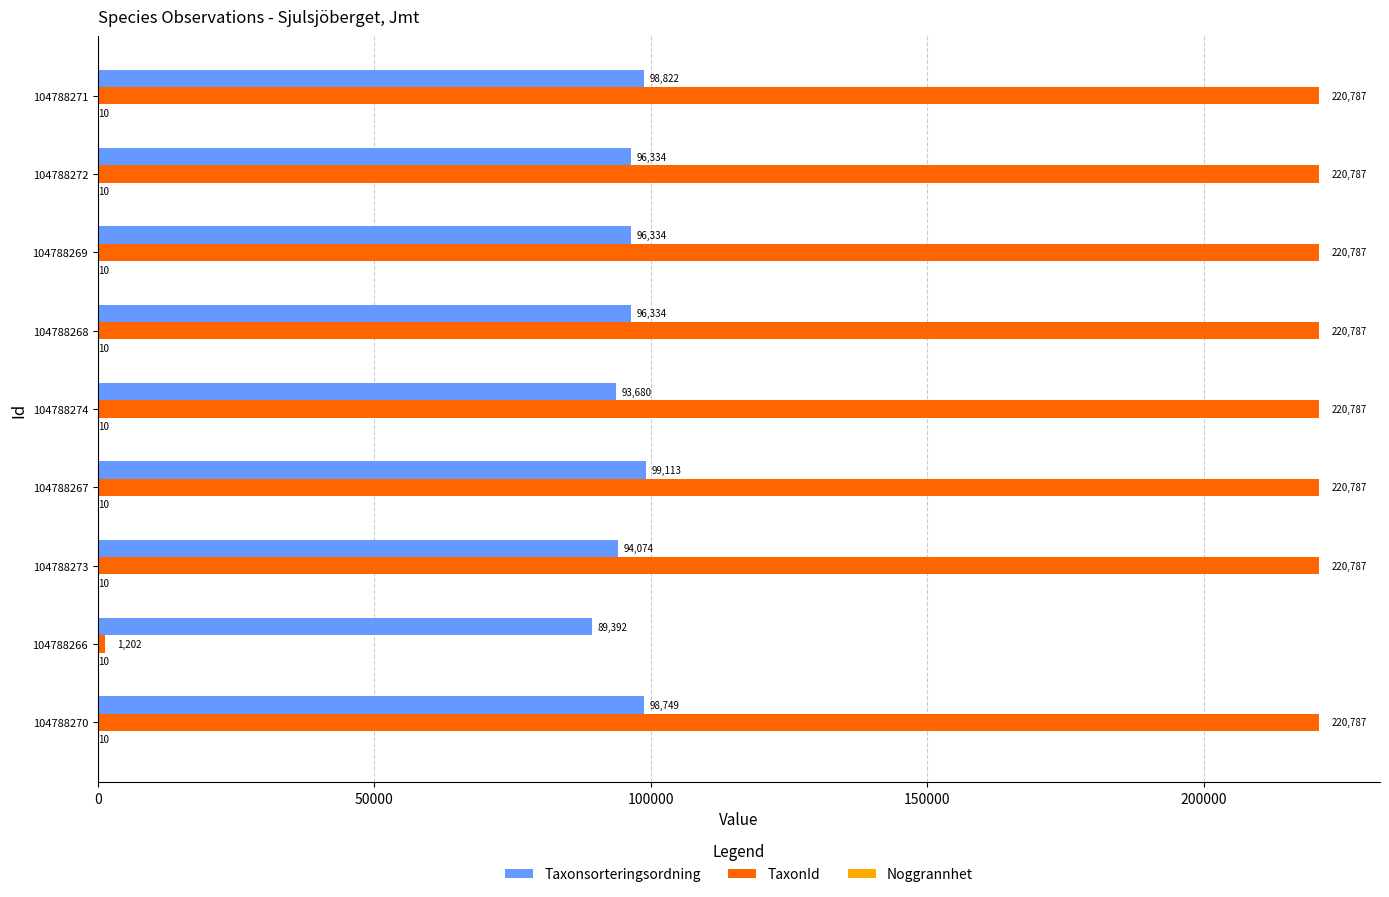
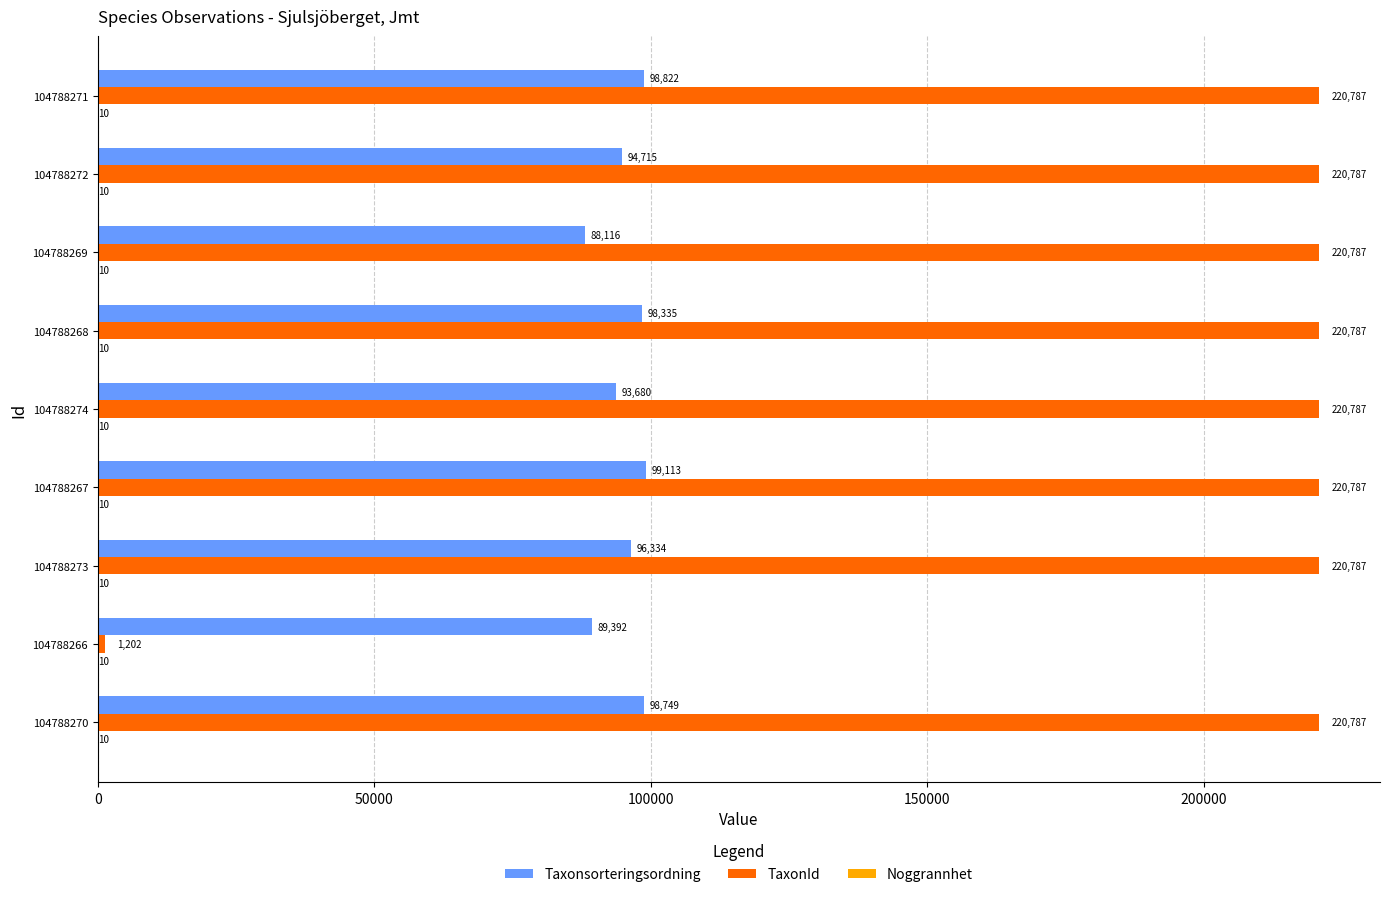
  {
    "Taxonsorteringsordning": {
      "104788271": "98,822",
-     "104788272": "96,334",
-     "104788269": "96,334",
-     "104788268": "96,334",
+     "104788272": "94,715",
+     "104788269": "88,116",
+     "104788268": "98,335",
      "104788274": "93,680",
      "104788267": "99,113",
-     "104788273": "94,074",
+     "104788273": "96,334",
      "104788266": "89,392",
      "104788270": "98,749"
    },
    "TaxonId": {
      "104788271": "220,787",
      "104788272": "220,787",
      "104788269": "220,787",
      "104788268": "220,787",
      "104788274": "220,787",
      "104788267": "220,787",
      "104788273": "220,787",
      "104788266": "1,202",
      "104788270": "220,787"
    },
    "Noggrannhet": {
      "104788271": "10",
      "104788272": "10",
      "104788269": "10",
      "104788268": "10",
      "104788274": "10",
      "104788267": "10",
      "104788273": "10",
      "104788266": "10",
      "104788270": "10"
    }
  }
